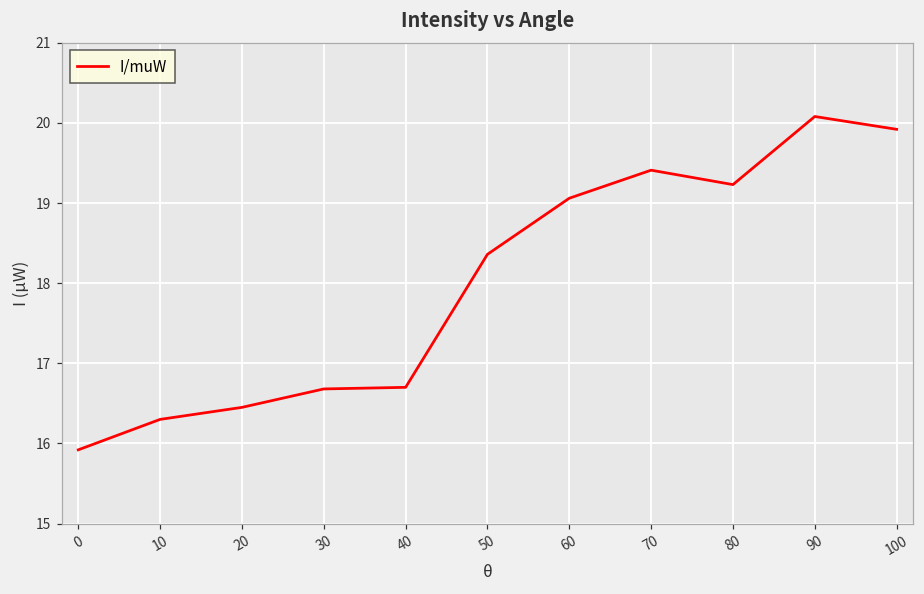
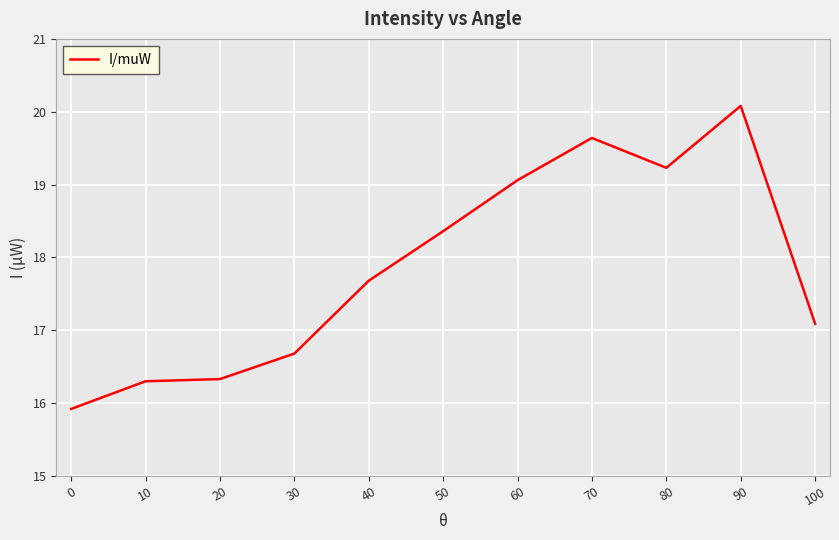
  {
    "0": 15.9,
    "10": 16.3,
-   "20": 16.5,
+   "20": 16.3,
    "30": 16.7,
-   "40": 16.7,
+   "40": 17.7,
    "50": 18.4,
    "60": 19.1,
-   "70": 19.4,
+   "70": 19.6,
    "80": 19.2,
    "90": 20.1,
-   "100": 19.9
+   "100": 17.1
  }
